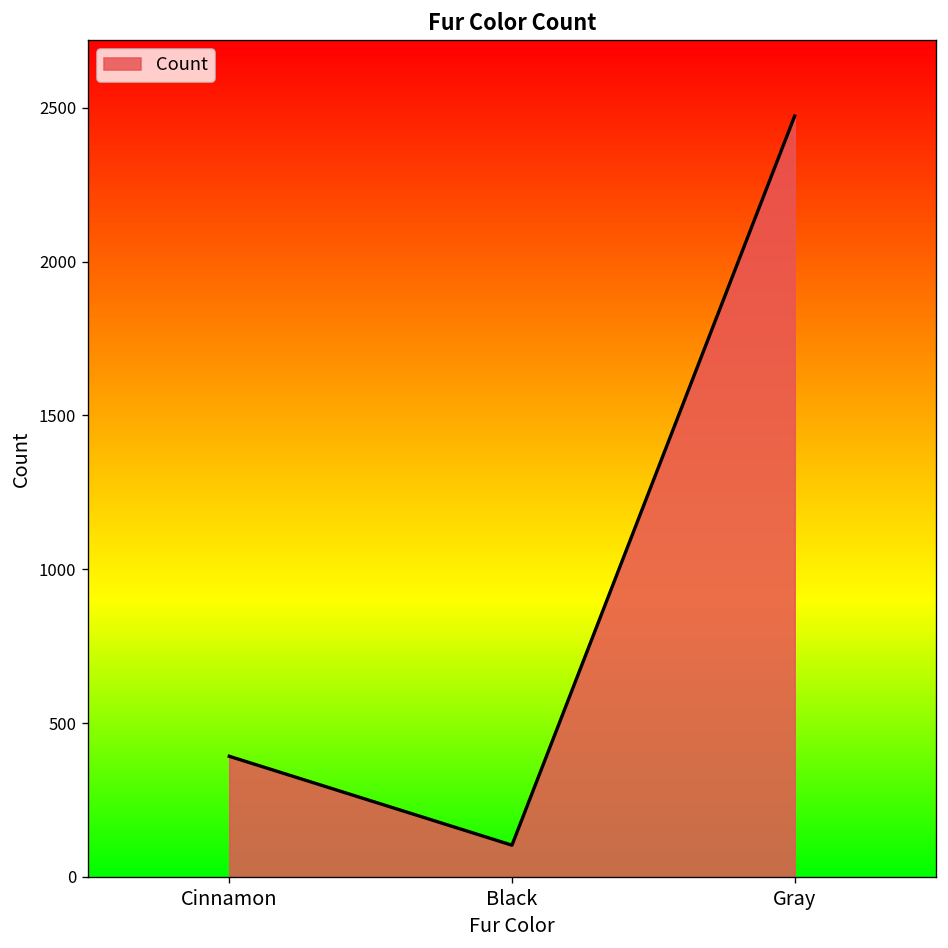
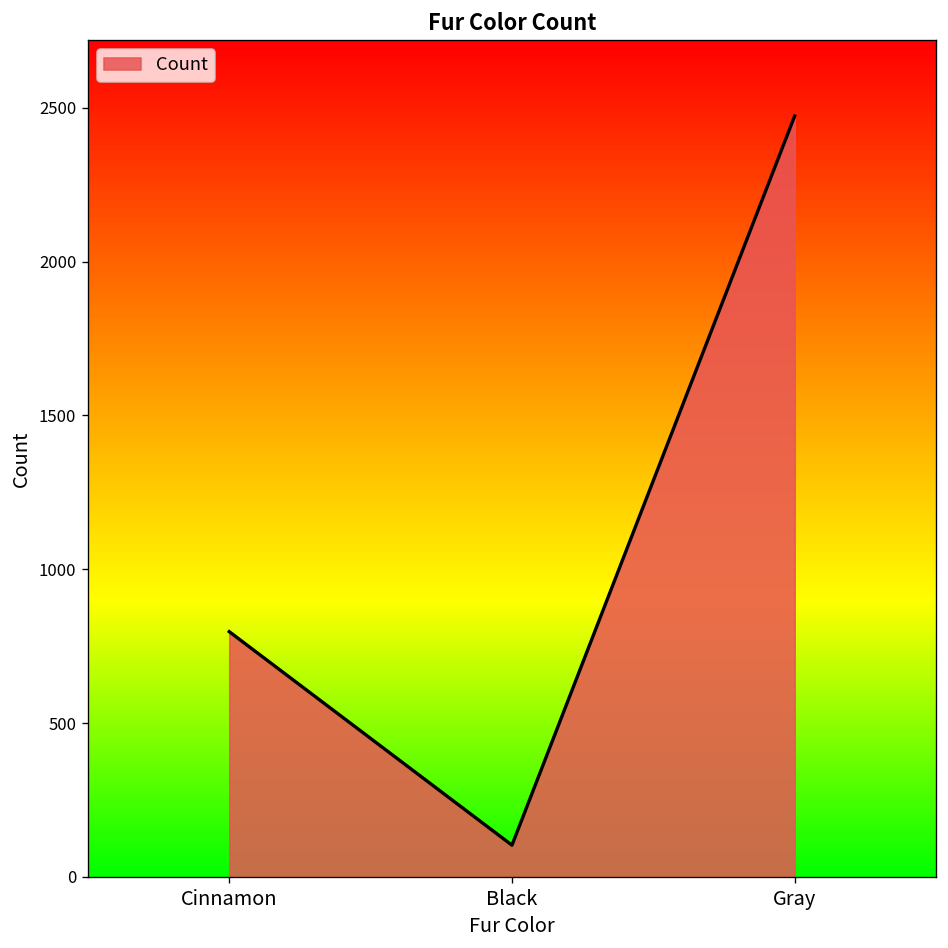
  {
-   "Cinnamon": 390,
+   "Cinnamon": 800,
    "Black": 100,
    "Gray": 2470
  }
